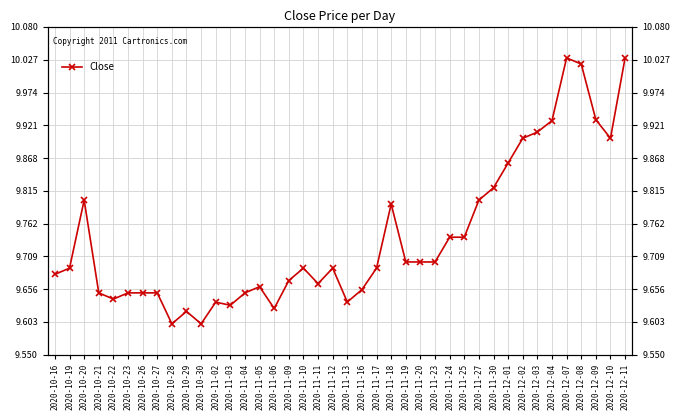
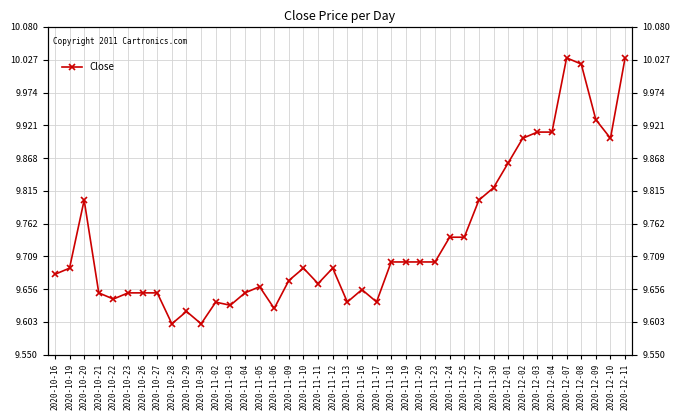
  {
    "2020-10-16": 9.68,
    "2020-10-19": 9.69,
    "2020-10-20": 9.80,
    "2020-10-21": 9.65,
    "2020-10-22": 9.64,
    "2020-10-23": 9.65,
    "2020-10-26": 9.65,
    "2020-10-27": 9.65,
    "2020-10-28": 9.60,
    "2020-10-29": 9.62,
    "2020-10-30": 9.60,
    "2020-11-02": 9.64,
    "2020-11-03": 9.63,
    "2020-11-04": 9.65,
    "2020-11-05": 9.66,
    "2020-11-06": 9.62,
    "2020-11-09": 9.67,
    "2020-11-10": 9.69,
    "2020-11-11": 9.66,
    "2020-11-12": 9.69,
    "2020-11-13": 9.64,
    "2020-11-16": 9.66,
-   "2020-11-17": 9.69,
-   "2020-11-18": 9.79,
+   "2020-11-17": 9.64,
+   "2020-11-18": 9.70,
    "2020-11-19": 9.70,
    "2020-11-20": 9.70,
    "2020-11-23": 9.70,
    "2020-11-24": 9.74,
    "2020-11-25": 9.74,
    "2020-11-27": 9.80,
    "2020-11-30": 9.82,
    "2020-12-01": 9.86,
    "2020-12-02": 9.90,
    "2020-12-03": 9.91,
-   "2020-12-04": 9.93,
+   "2020-12-04": 9.91,
    "2020-12-07": 10.03,
    "2020-12-08": 10.02,
    "2020-12-09": 9.93,
    "2020-12-10": 9.90,
    "2020-12-11": 10.03
  }
